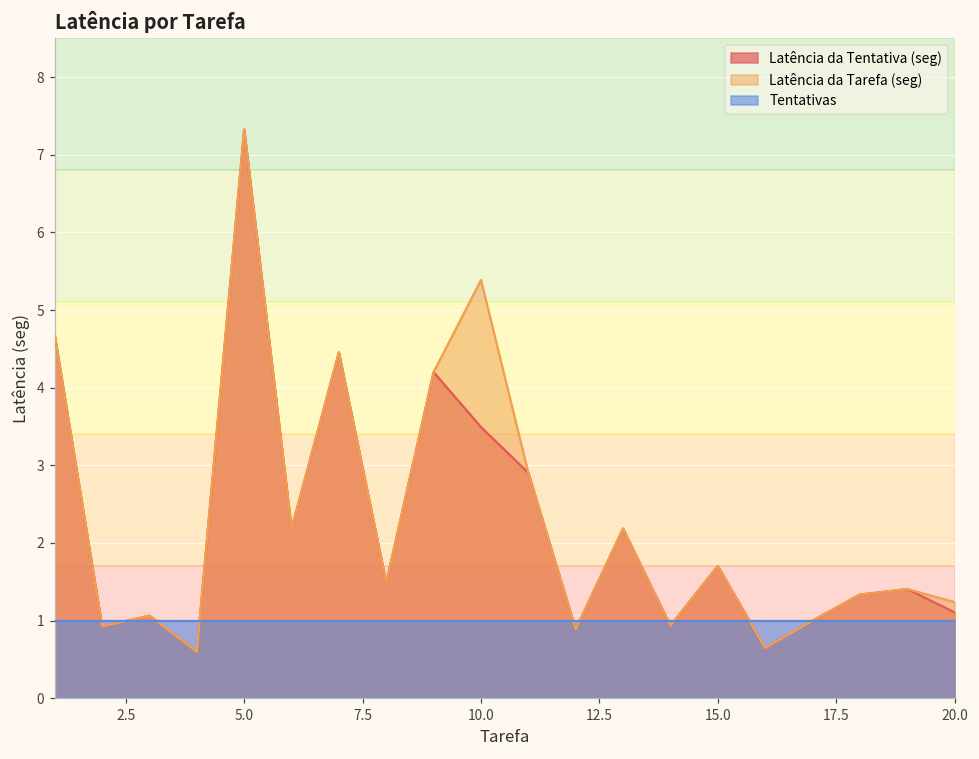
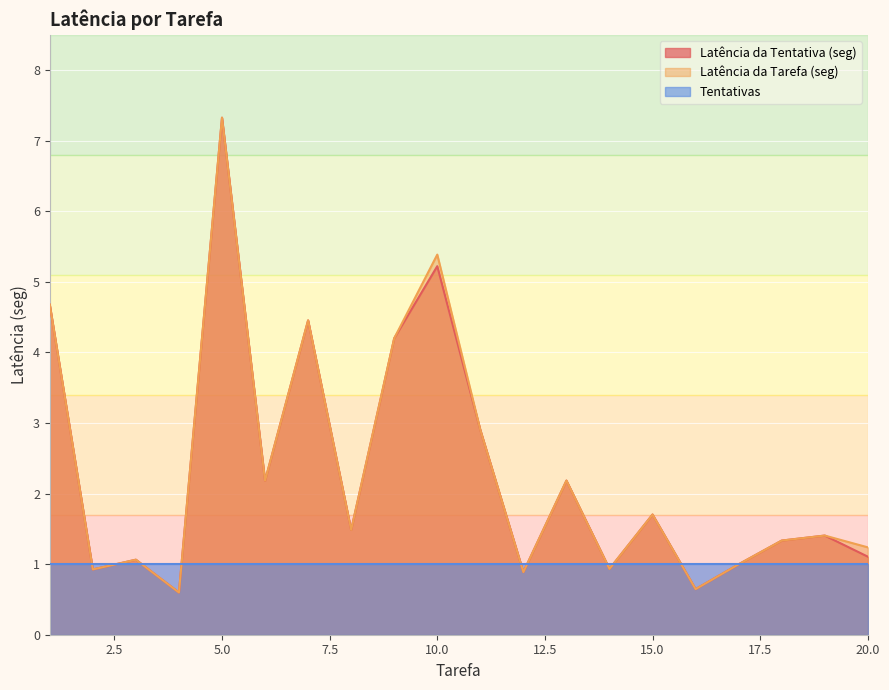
  {
    "Latência da Tentativa (seg)": {
-     "10.0": 3.5,
+     "10.0": 5.2,
      "20.0": 1.1
    },
    "Latência da Tarefa (seg)": {
      "10.0": 5.4,
      "20.0": 1.2
    },
    "Tentativas": {
      "5.0": 1.0,
      "10.0": 1.0,
      "15.0": 1.0,
      "20.0": 1.0
    }
  }
